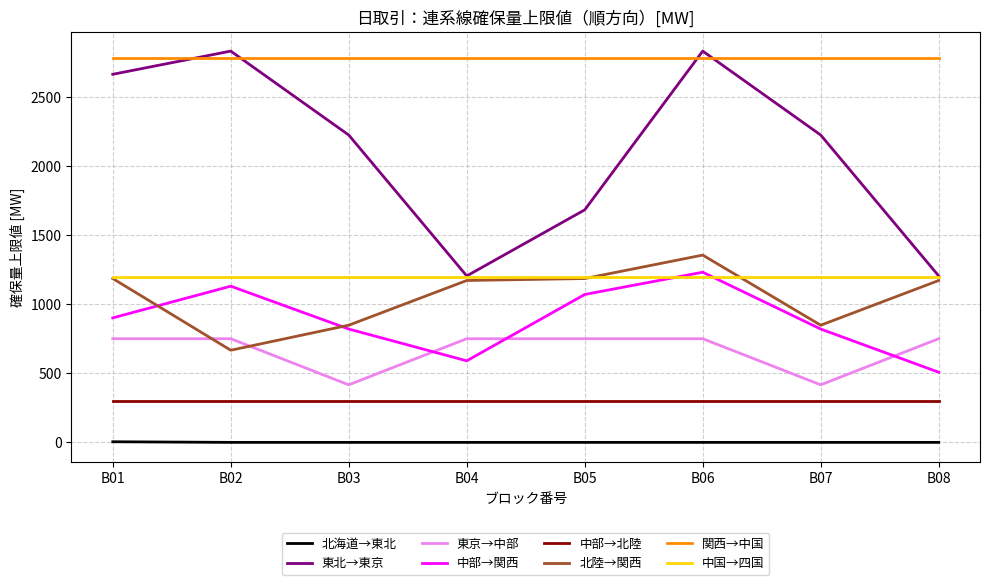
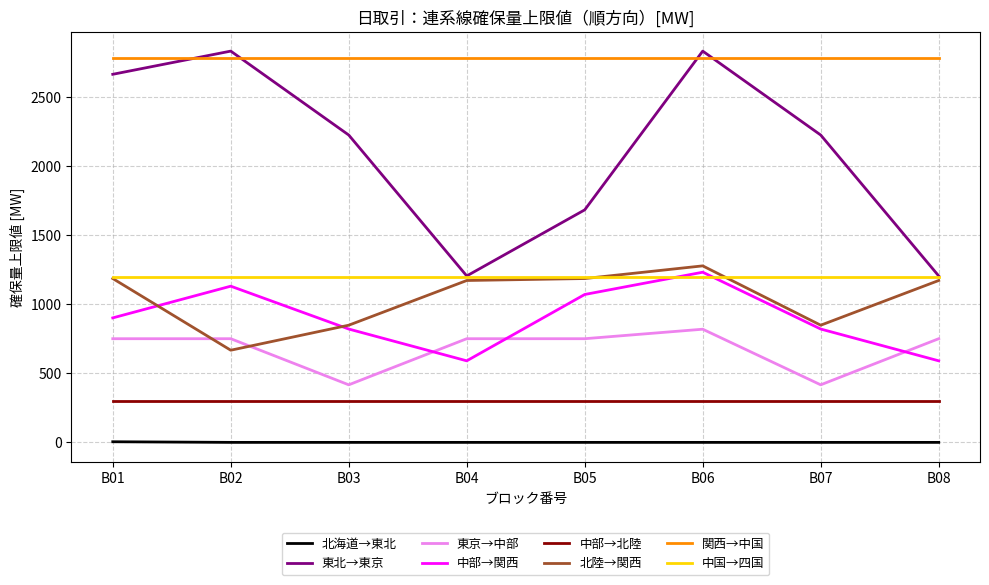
  {
    "北海道→東北": {
      "B01": 0,
      "B02": 0,
      "B03": 0,
      "B04": 0,
      "B05": 0,
      "B06": 0,
      "B07": 0,
      "B08": 0
    },
    "東北→東京": {
      "B01": 2660,
      "B02": 2830,
      "B03": 2220,
      "B05": 1680,
      "B06": 2830,
      "B07": 2220
    },
    "東京→中部": {
      "B01": 750,
      "B02": 750,
      "B03": 420,
      "B04": 750,
      "B05": 750,
-     "B06": 750,
+     "B06": 820,
      "B07": 420,
      "B08": 750
    },
    "中部→関西": {
      "B01": 900,
      "B02": 1130,
      "B03": 820,
      "B04": 590,
      "B05": 1070,
      "B06": 1230,
      "B07": 820,
-     "B08": 510
+     "B08": 590
    },
    "中部→北陸": {
      "B01": 300,
      "B02": 300,
      "B03": 300,
      "B04": 300,
      "B05": 300,
      "B06": 300,
      "B07": 300,
      "B08": 300
    },
    "北陸→関西": {
      "B02": 670,
      "B03": 850,
      "B04": 1170,
-     "B06": 1360,
+     "B06": 1280,
      "B07": 850,
      "B08": 1170
    },
    "関西→中国": {
      "B01": 2780,
      "B02": 2780,
      "B03": 2780,
      "B04": 2780,
      "B05": 2780,
      "B06": 2780,
      "B07": 2780,
      "B08": 2780
    },
    "中国→四国": {
      "B02": 1200,
      "B03": 1200,
      "B06": 1200,
      "B07": 1200
    }
  }
